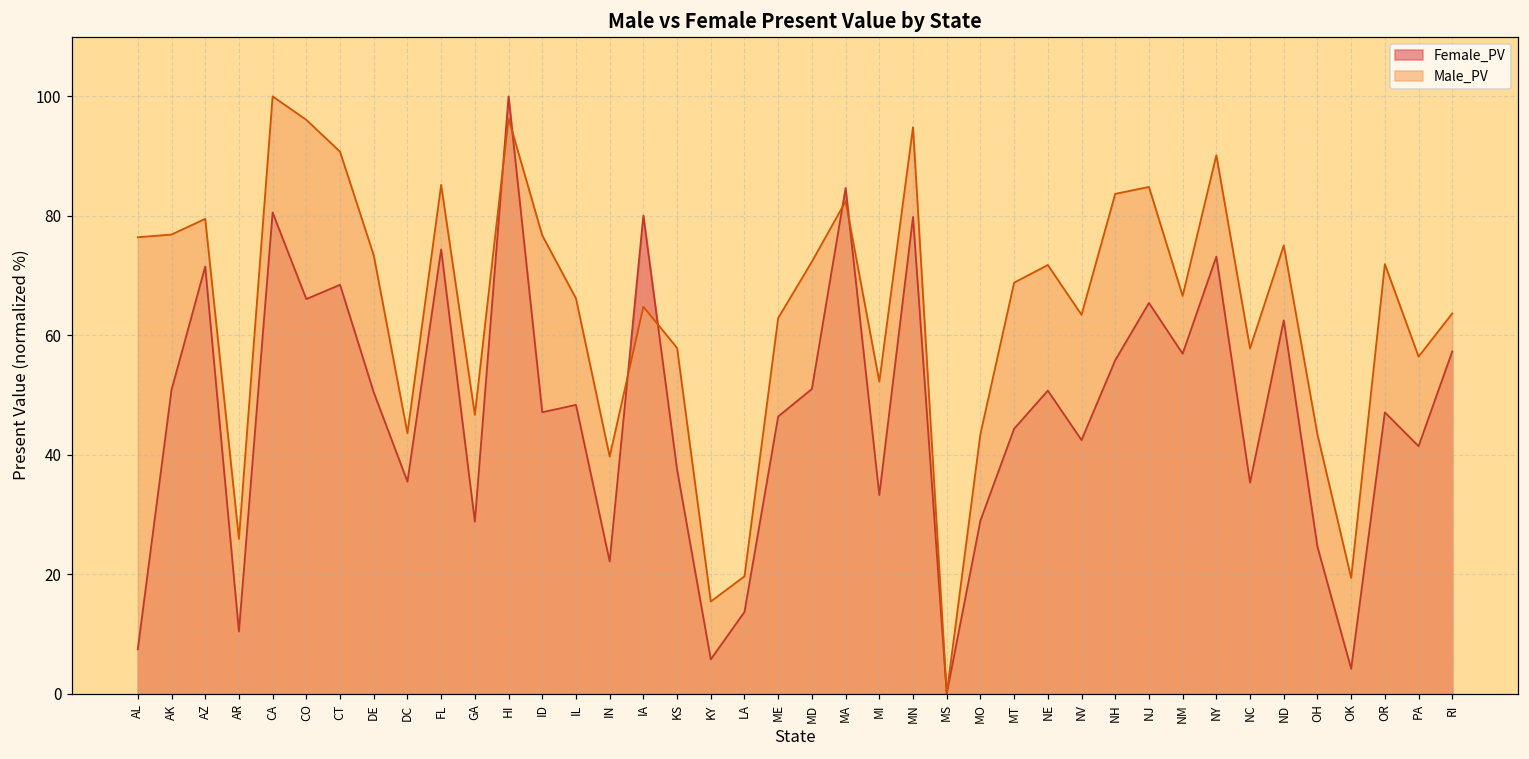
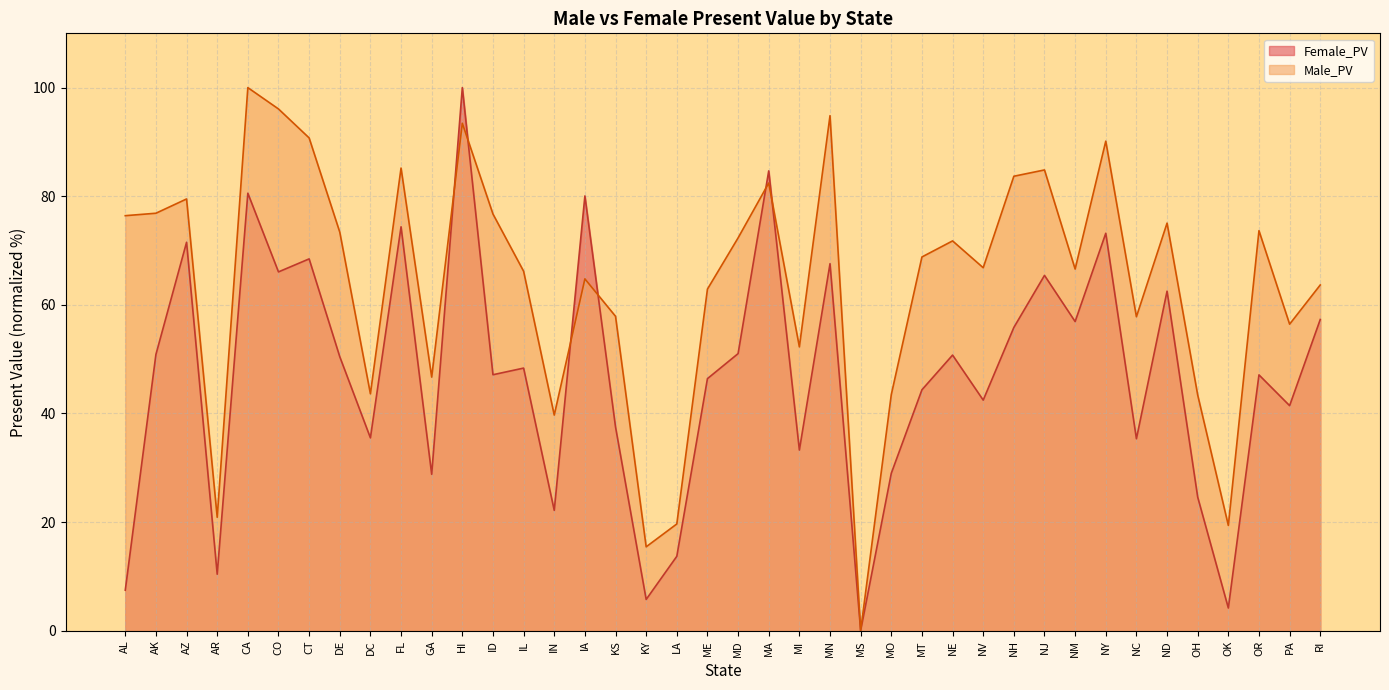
  {
    "Female_PV": {
      "AL": 7,
      "AK": 51,
      "AZ": 72,
      "AR": 10,
      "CA": 81,
      "CO": 66,
      "CT": 68,
      "DE": 50,
      "DC": 35,
      "FL": 74,
      "GA": 29,
      "HI": 100,
      "ID": 47,
      "IL": 48,
      "IN": 22,
      "IA": 80,
      "KS": 38,
      "KY": 6,
      "LA": 14,
      "ME": 46,
      "MD": 51,
      "MA": 85,
      "MI": 33,
-     "MN": 80,
+     "MN": 68,
      "MO": 29,
      "MT": 44,
      "NE": 51,
      "NV": 42,
      "NH": 56,
      "NJ": 65,
      "NM": 57,
      "NY": 73,
      "NC": 35,
      "ND": 63,
      "OH": 25,
      "OK": 4,
      "OR": 47,
      "PA": 41,
      "RI": 57
    },
    "Male_PV": {
      "AL": 76,
      "AK": 77,
      "AZ": 79,
-     "AR": 26,
+     "AR": 21,
      "CA": 100,
      "CO": 96,
      "CT": 91,
      "DE": 73,
      "DC": 44,
      "FL": 85,
      "GA": 47,
-     "HI": 96,
+     "HI": 93,
      "ID": 77,
      "IL": 66,
      "IN": 40,
      "IA": 65,
      "KS": 58,
      "KY": 15,
      "LA": 20,
      "ME": 63,
      "MD": 72,
      "MA": 82,
      "MI": 52,
      "MN": 95,
      "MO": 43,
      "MT": 69,
      "NE": 72,
-     "NV": 63,
+     "NV": 67,
      "NH": 84,
      "NJ": 85,
      "NM": 67,
      "NY": 90,
      "NC": 58,
      "ND": 75,
      "OH": 43,
      "OK": 19,
-     "OR": 72,
+     "OR": 74,
      "PA": 56,
      "RI": 64
    }
  }
